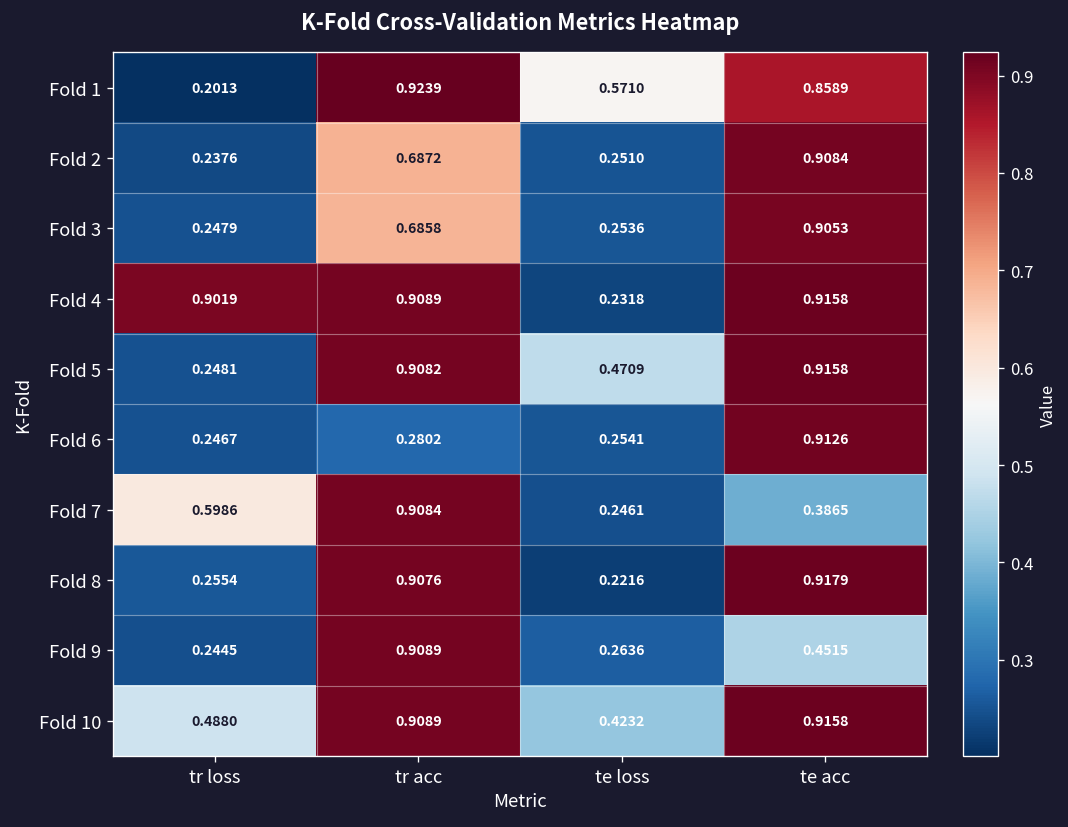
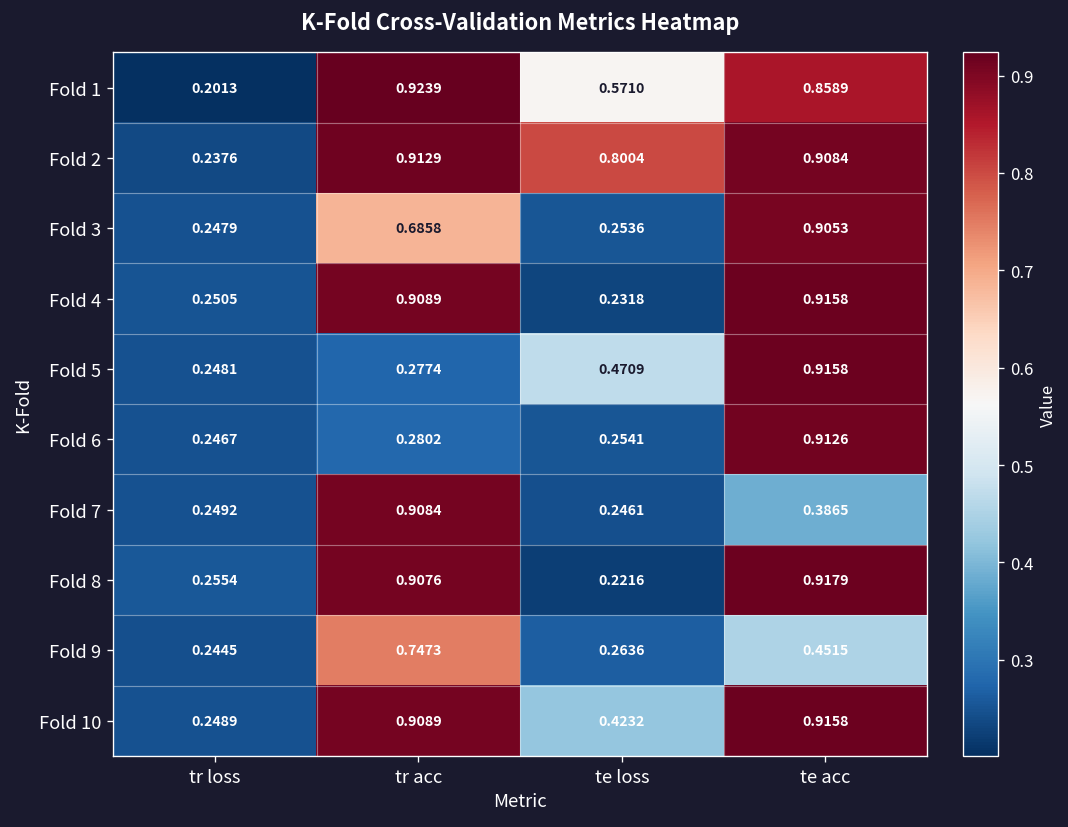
  {
    "Fold 1": {
      "tr loss": 0.2013,
      "tr acc": 0.9239,
      "te loss": 0.5710,
      "te acc": 0.8589
    },
    "Fold 2": {
      "tr loss": 0.2376,
-     "tr acc": 0.6872,
-     "te loss": 0.2510,
+     "tr acc": 0.9129,
+     "te loss": 0.8004,
      "te acc": 0.9084
    },
    "Fold 3": {
      "tr loss": 0.2479,
      "tr acc": 0.6858,
      "te loss": 0.2536,
      "te acc": 0.9053
    },
    "Fold 4": {
-     "tr loss": 0.9019,
+     "tr loss": 0.2505,
      "tr acc": 0.9089,
      "te loss": 0.2318,
      "te acc": 0.9158
    },
    "Fold 5": {
      "tr loss": 0.2481,
-     "tr acc": 0.9082,
+     "tr acc": 0.2774,
      "te loss": 0.4709,
      "te acc": 0.9158
    },
    "Fold 6": {
      "tr loss": 0.2467,
      "tr acc": 0.2802,
      "te loss": 0.2541,
      "te acc": 0.9126
    },
    "Fold 7": {
-     "tr loss": 0.5986,
+     "tr loss": 0.2492,
      "tr acc": 0.9084,
      "te loss": 0.2461,
      "te acc": 0.3865
    },
    "Fold 8": {
      "tr loss": 0.2554,
      "tr acc": 0.9076,
      "te loss": 0.2216,
      "te acc": 0.9179
    },
    "Fold 9": {
      "tr loss": 0.2445,
-     "tr acc": 0.9089,
+     "tr acc": 0.7473,
      "te loss": 0.2636,
      "te acc": 0.4515
    },
    "Fold 10": {
-     "tr loss": 0.4880,
+     "tr loss": 0.2489,
      "tr acc": 0.9089,
      "te loss": 0.4232,
      "te acc": 0.9158
    }
  }
